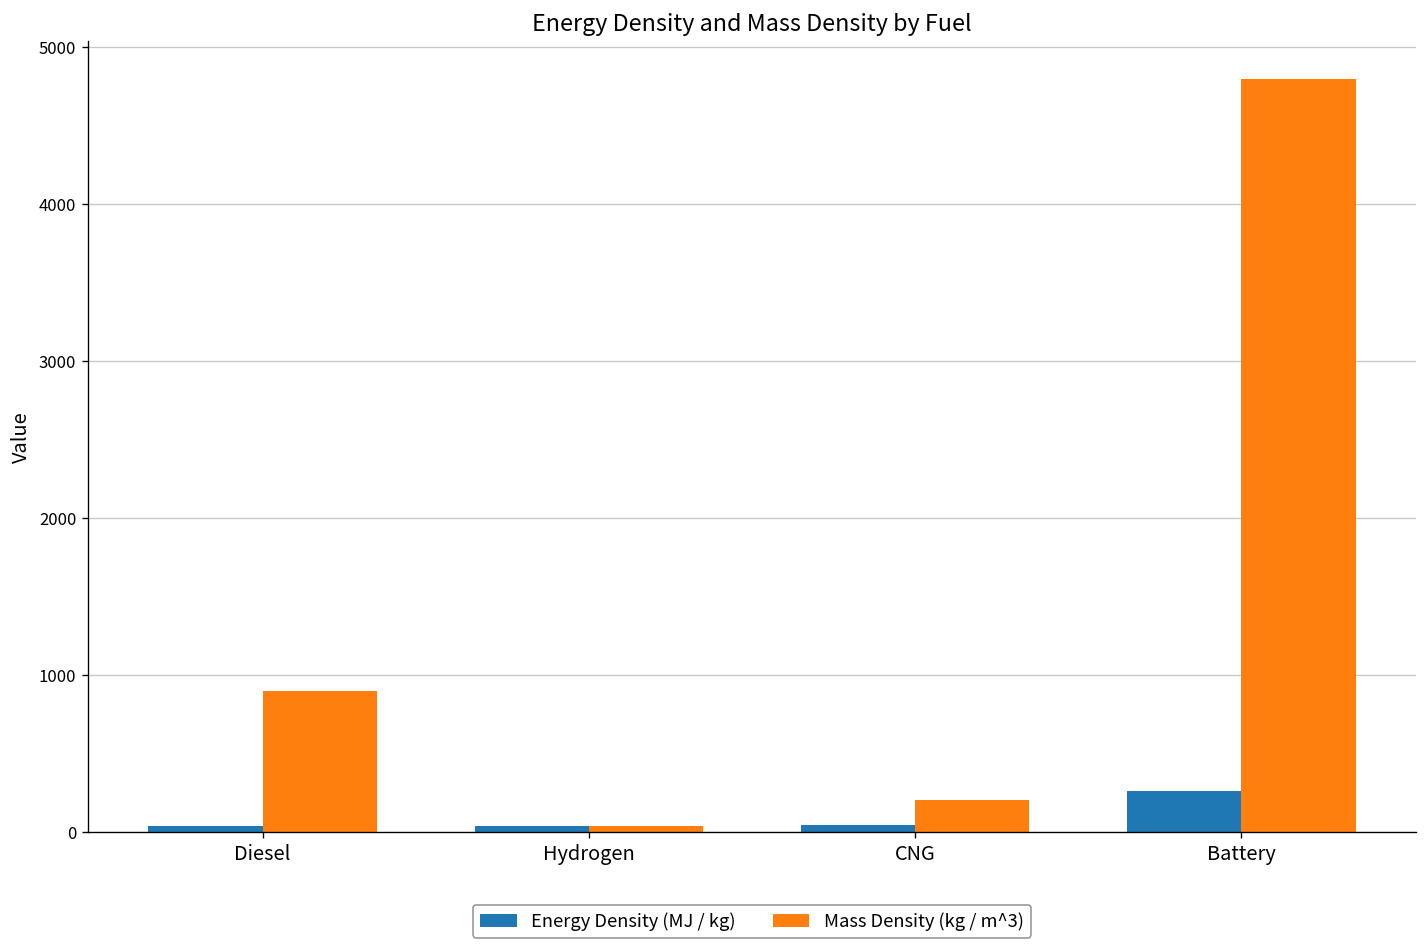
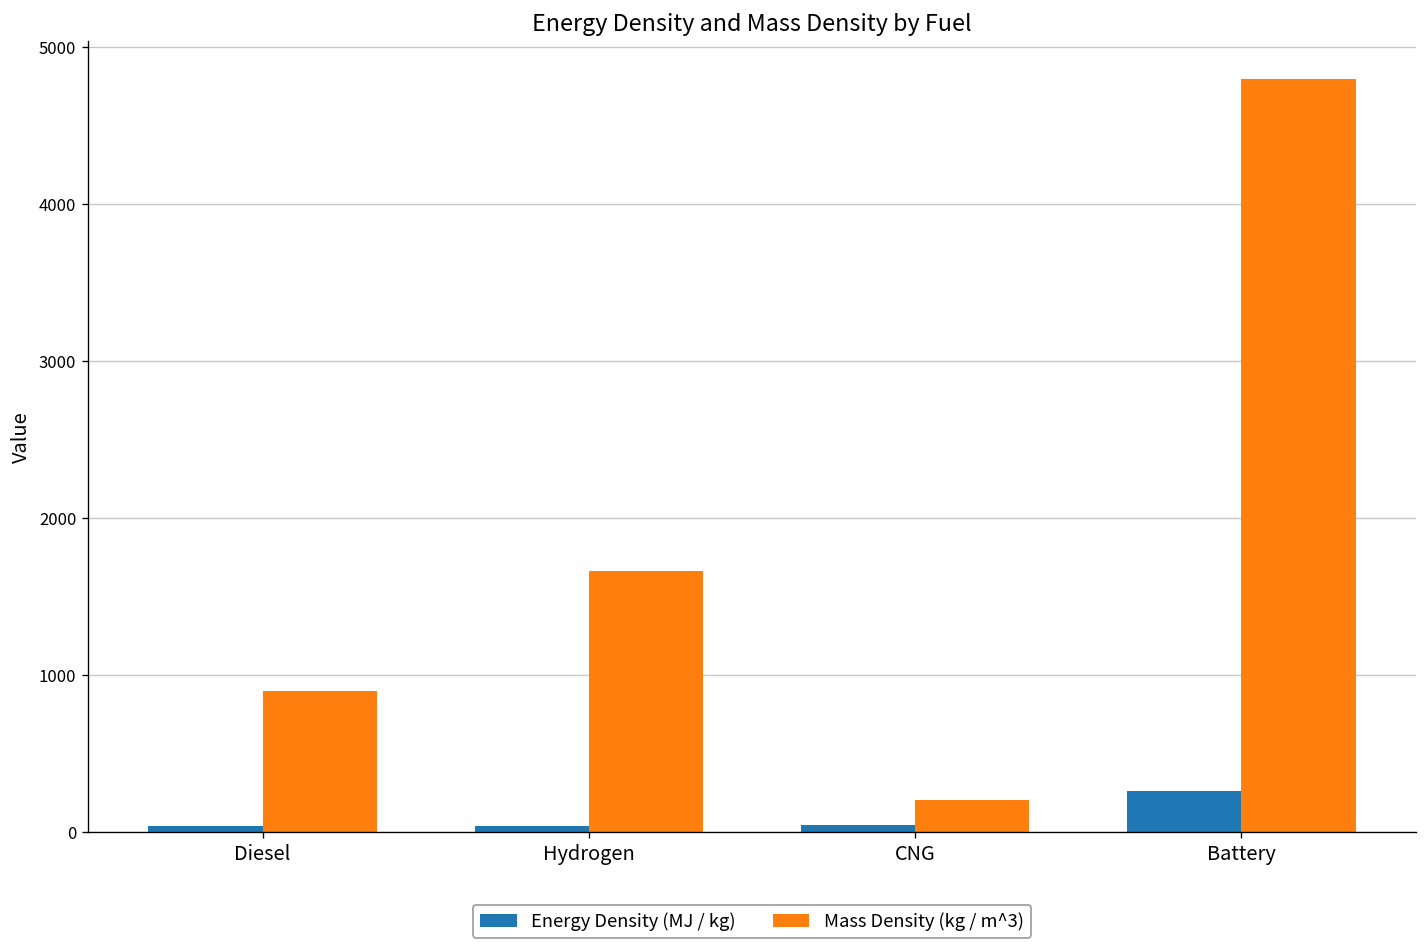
  {
    "Energy Density (MJ / kg)": {
      "Diesel": 40,
      "Hydrogen": 40,
      "CNG": 50,
      "Battery": 260
    },
    "Mass Density (kg / m^3)": {
      "Diesel": 900,
-     "Hydrogen": 40,
+     "Hydrogen": 1660,
      "CNG": 200,
      "Battery": 4800
    }
  }
